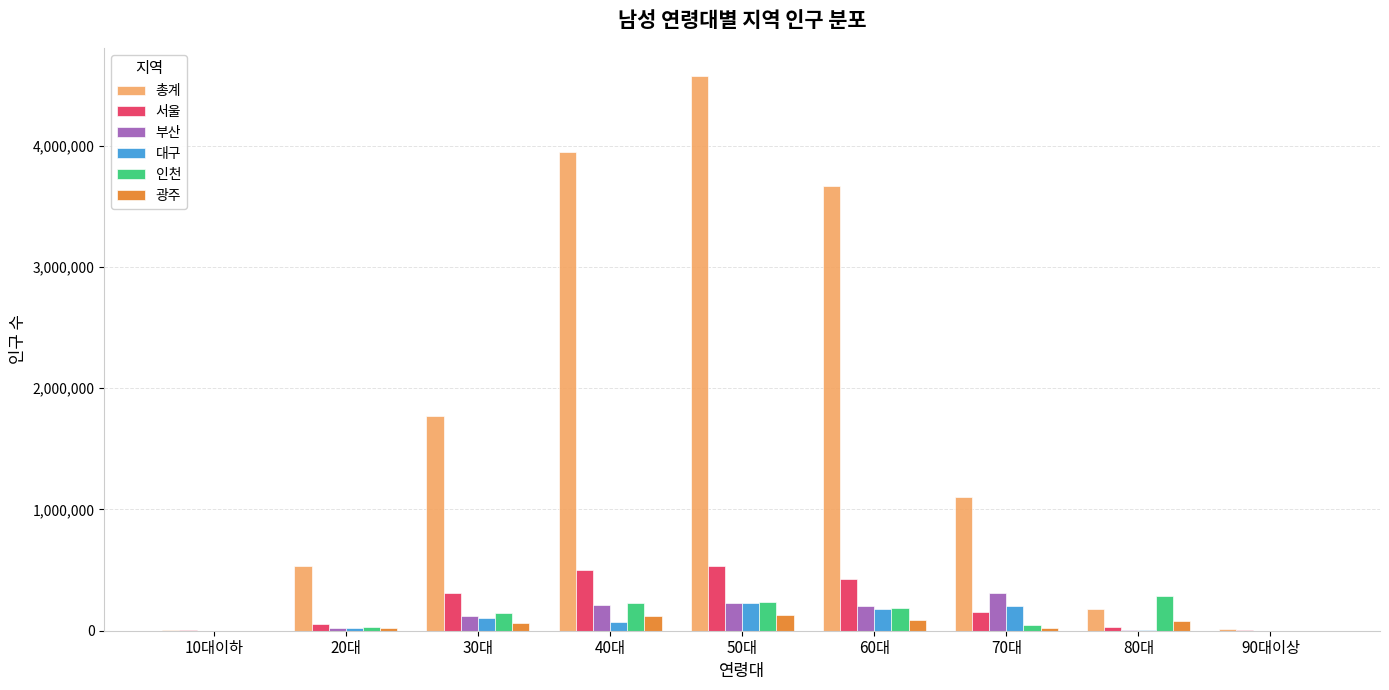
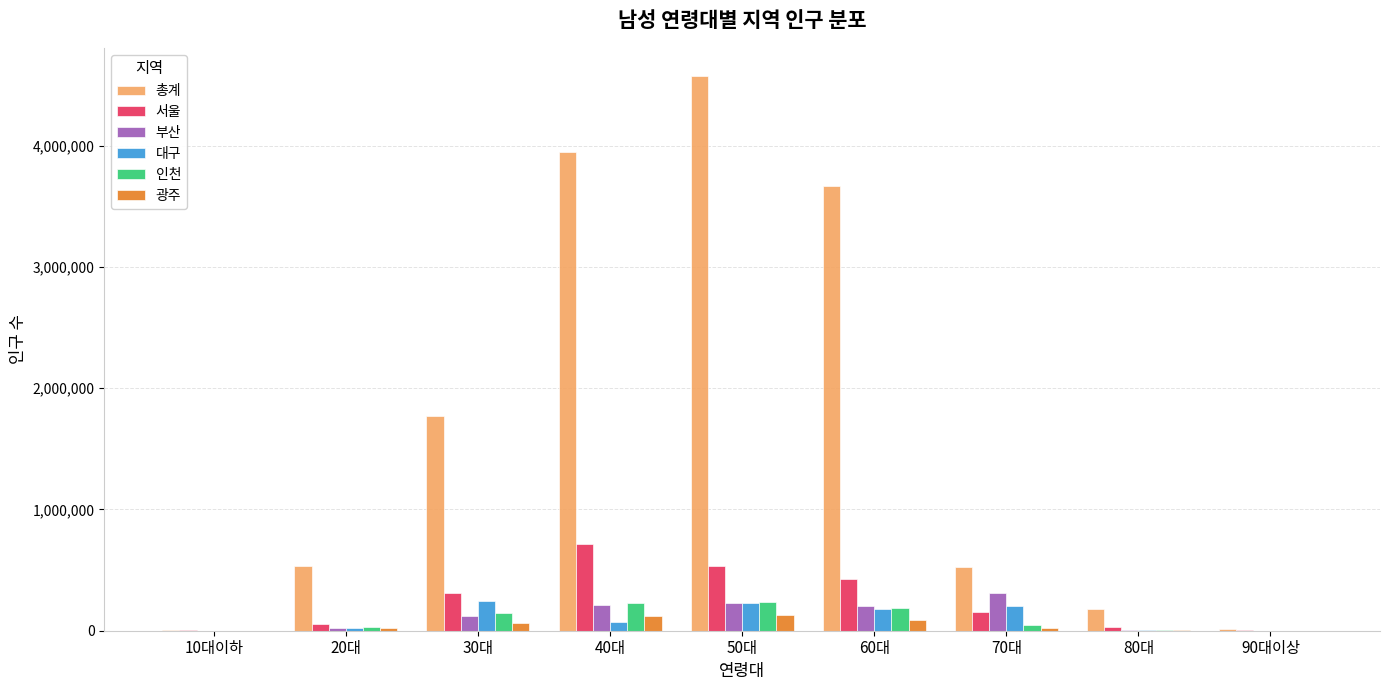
  {
    "총계": {
      "20대": "530,000",
      "30대": "1,770,000",
      "40대": "3,950,000",
      "50대": "4,580,000",
      "60대": "3,670,000",
-     "70대": "1,100,000",
+     "70대": "520,000",
      "80대": "180,000"
    },
    "서울": {
      "20대": "50,000",
      "30대": "310,000",
-     "40대": "500,000",
+     "40대": "720,000",
      "50대": "530,000",
      "60대": "430,000",
      "70대": "150,000",
      "80대": "30,000"
    },
    "부산": {
      "20대": "30,000",
      "30대": "120,000",
      "40대": "210,000",
      "50대": "230,000",
      "60대": "200,000",
      "70대": "310,000"
    },
    "대구": {
      "20대": "20,000",
-     "30대": "110,000",
+     "30대": "250,000",
      "40대": "70,000",
      "50대": "230,000",
      "60대": "180,000",
      "70대": "200,000"
    },
    "인천": {
      "20대": "30,000",
      "30대": "150,000",
      "40대": "230,000",
      "50대": "240,000",
      "60대": "180,000",
      "70대": "50,000",
-     "80대": "280,000"
+     "80대": "10,000"
    },
    "광주": {
      "30대": "70,000",
      "40대": "120,000",
      "50대": "130,000",
      "60대": "90,000",
      "70대": "30,000",
-     "80대": "80,000"
+     "80대": "0"
    }
  }
